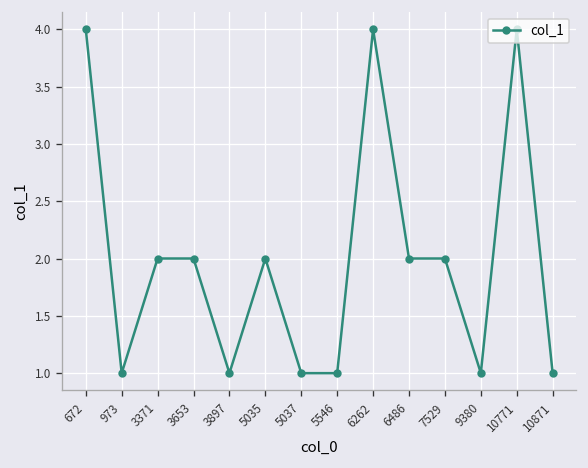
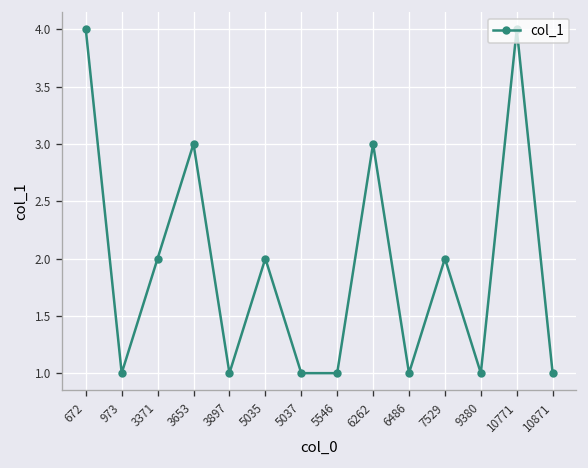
  {
    "672": 4,
    "973": 1,
    "3371": 2,
-   "3653": 2,
+   "3653": 3,
    "3897": 1,
    "5035": 2,
    "5037": 1,
    "5546": 1,
-   "6262": 4,
-   "6486": 2,
+   "6262": 3,
+   "6486": 1,
    "7529": 2,
    "9380": 1,
    "10871": 1
  }
